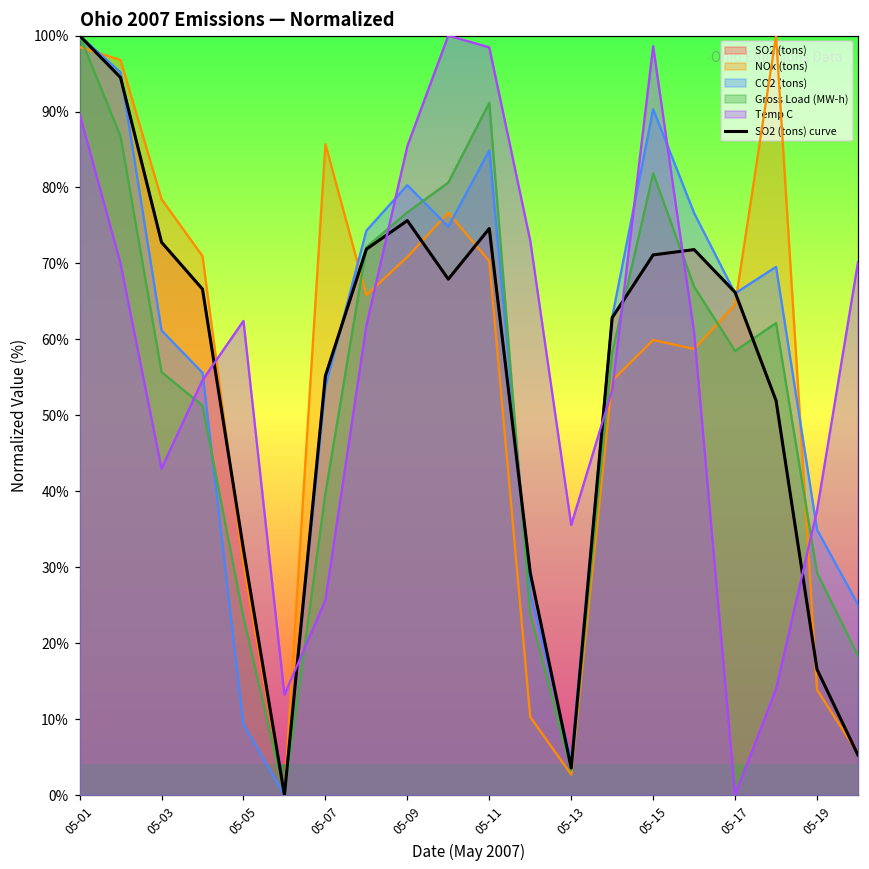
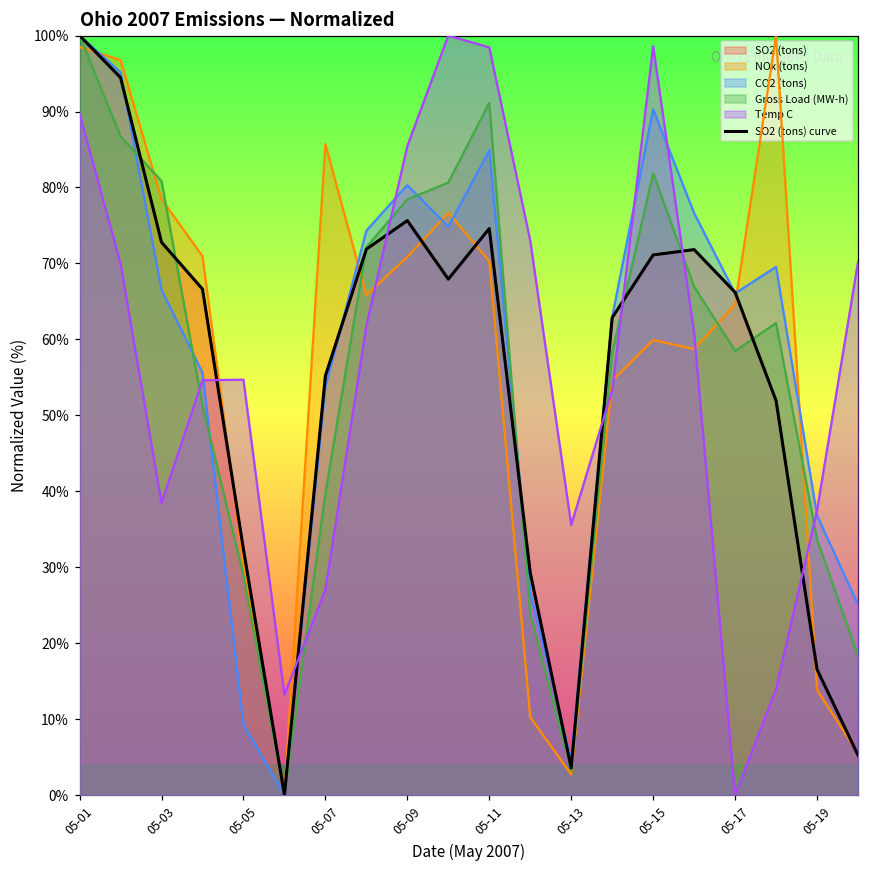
  {
    "CO2 (tons)": {
-     "05-03": "61%",
+     "05-03": "66%",
      "05-05": "9%",
      "05-07": "54%",
      "05-09": "80%",
      "05-11": "85%",
      "05-13": "5%",
      "05-15": "90%",
-     "05-19": "35%"
+     "05-19": "37%"
    },
    "Gross Load (MW-h)": {
-     "05-03": "56%",
-     "05-05": "23%",
+     "05-03": "81%",
+     "05-05": "29%",
      "05-07": "40%",
-     "05-09": "77%",
+     "05-09": "78%",
      "05-11": "91%",
      "05-15": "82%",
      "05-17": "58%",
-     "05-19": "29%"
+     "05-19": "34%"
    },
    "Temp C": {
      "05-01": "90%",
-     "05-03": "43%",
-     "05-05": "62%",
-     "05-07": "26%",
+     "05-03": "38%",
+     "05-05": "55%",
+     "05-07": "27%",
      "05-09": "85%",
      "05-11": "98%",
      "05-13": "36%",
      "05-15": "99%",
      "05-19": "37%"
    }
  }
